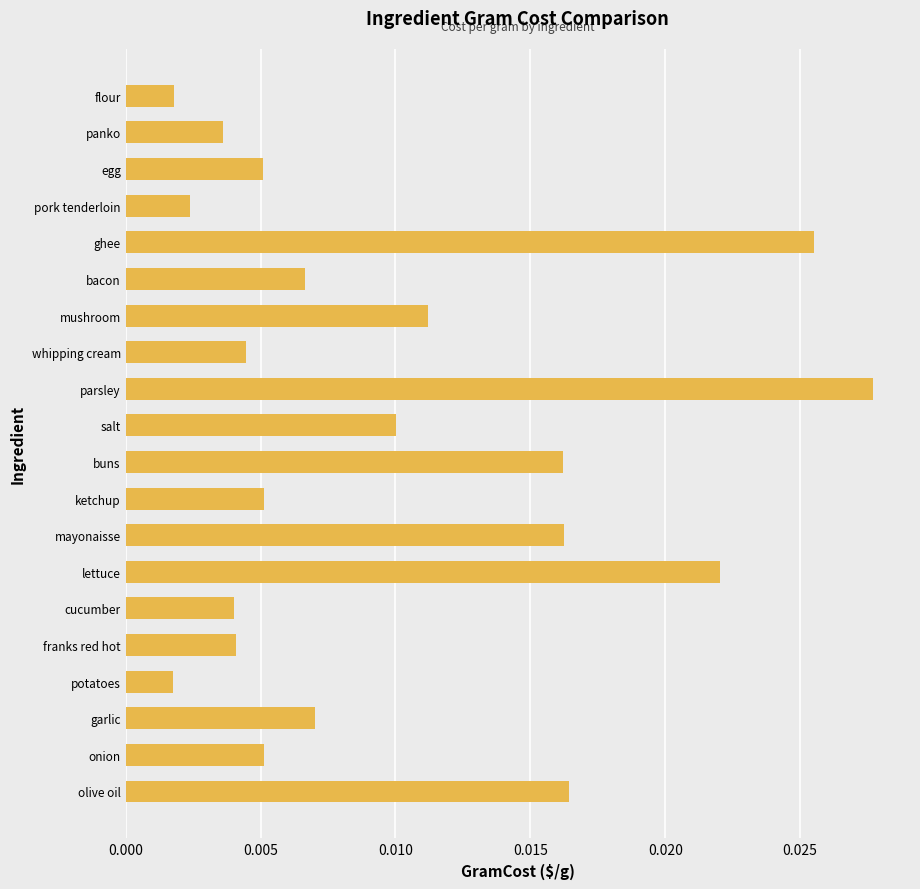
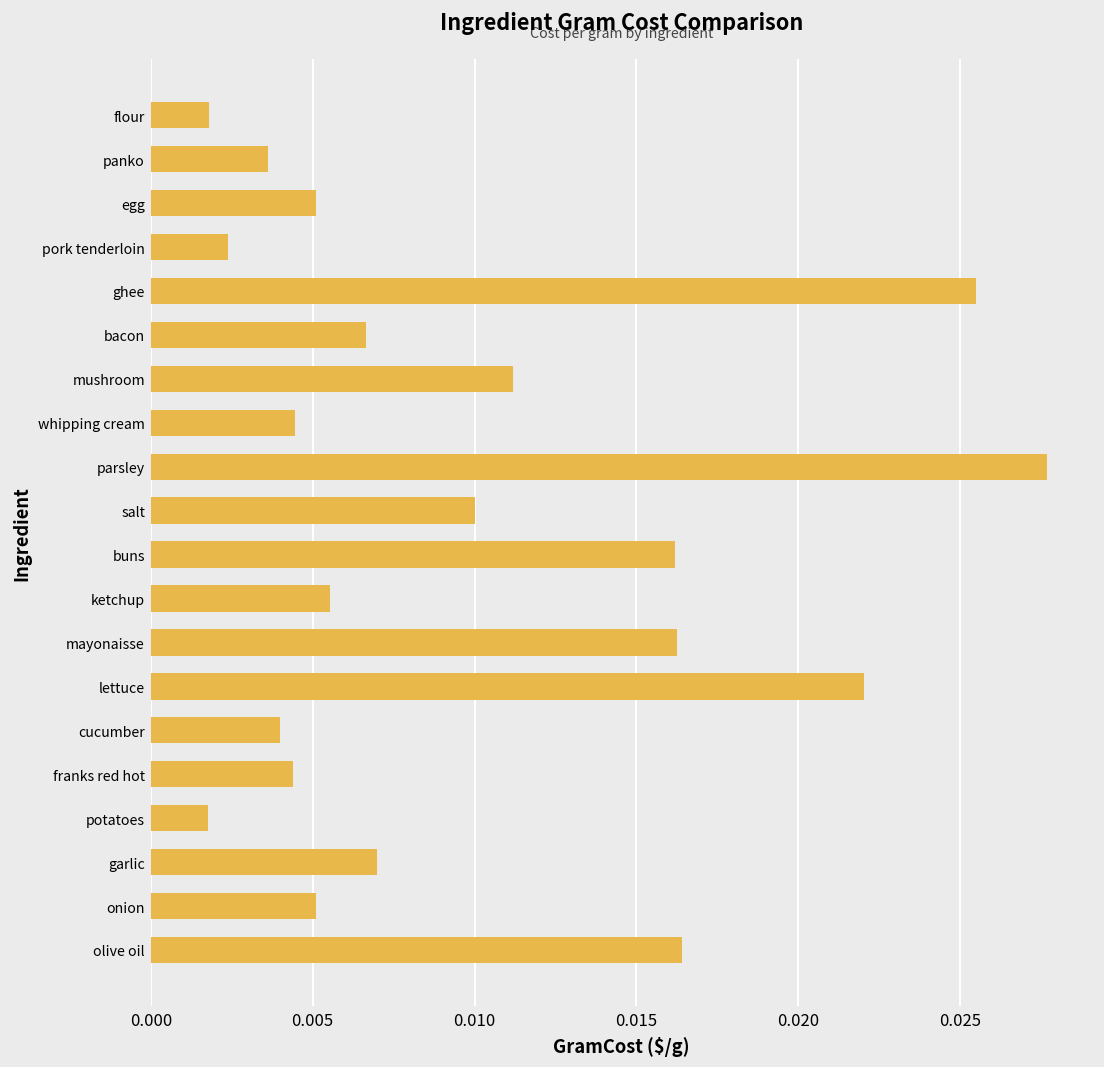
  {
    "flour": 0.0018,
    "panko": 0.0036,
    "egg": 0.0051,
    "pork tenderloin": 0.0024,
    "ghee": 0.0255,
    "bacon": 0.0066,
    "mushroom": 0.0112,
    "whipping cream": 0.0045,
    "parsley": 0.0277,
    "salt": 0.0100,
    "buns": 0.0162,
-   "ketchup": 0.0051,
+   "ketchup": 0.0055,
    "mayonaisse": 0.0163,
    "lettuce": 0.0220,
    "cucumber": 0.0040,
-   "franks red hot": 0.0041,
+   "franks red hot": 0.0044,
    "potatoes": 0.0018,
    "garlic": 0.0070,
    "onion": 0.0051,
    "olive oil": 0.0164
  }
